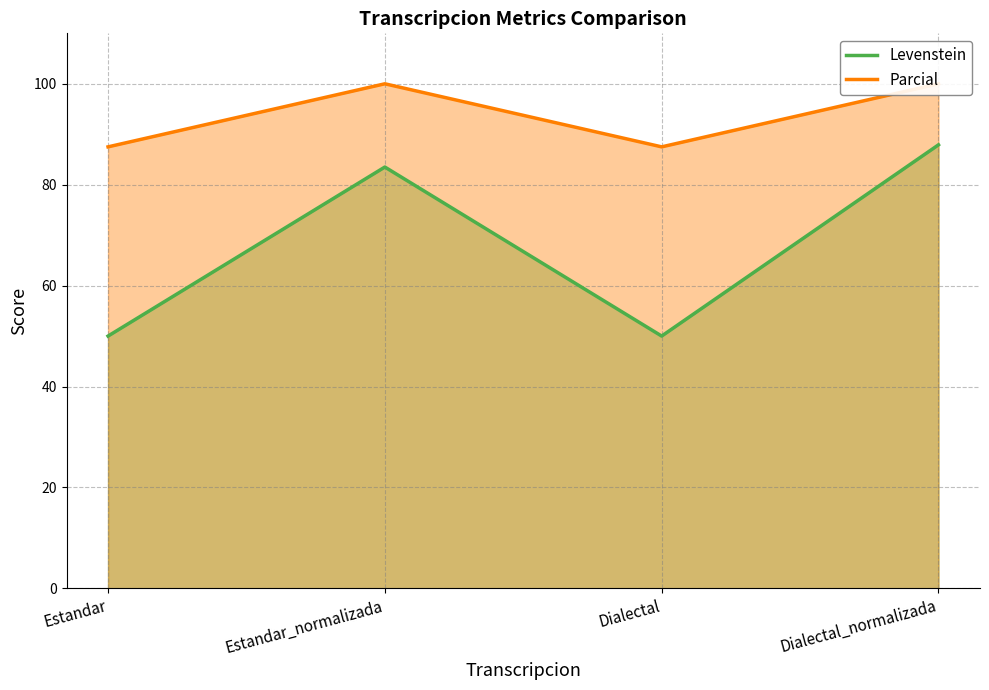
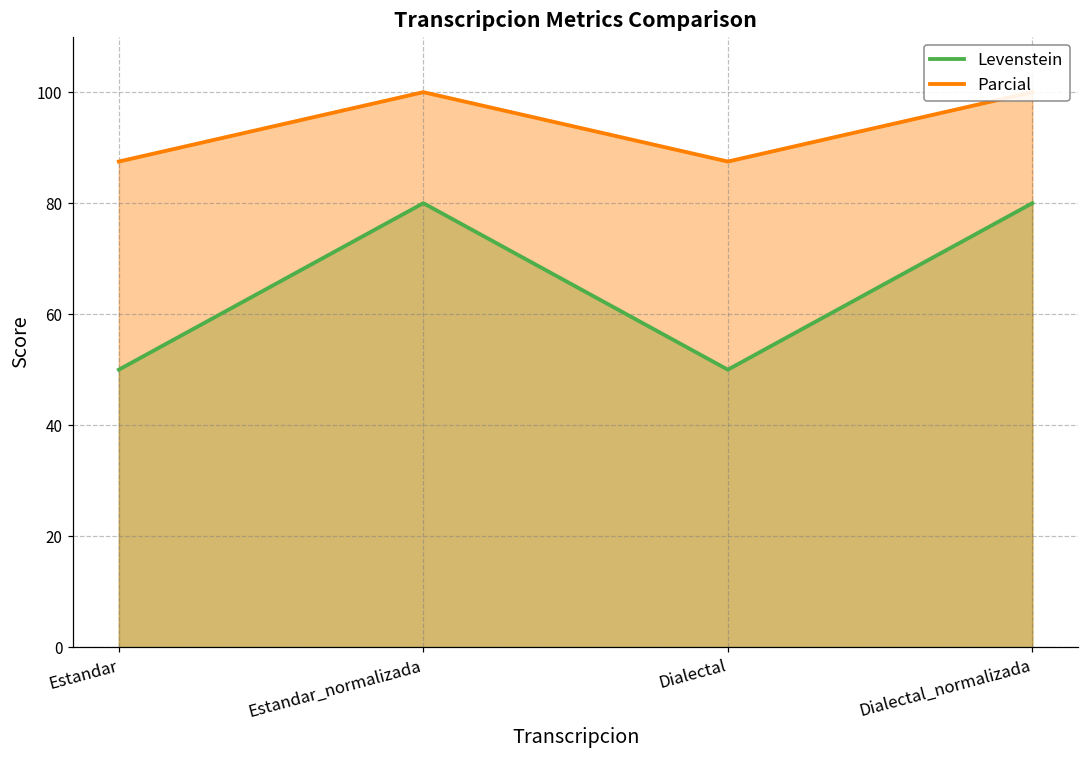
  {
    "Levenstein": {
      "Estandar": 50,
-     "Estandar_normalizada": 84,
+     "Estandar_normalizada": 80,
      "Dialectal": 50,
-     "Dialectal_normalizada": 88
+     "Dialectal_normalizada": 80
    },
    "Parcial": {
      "Estandar": 88,
      "Estandar_normalizada": 100,
      "Dialectal": 88
    }
  }
